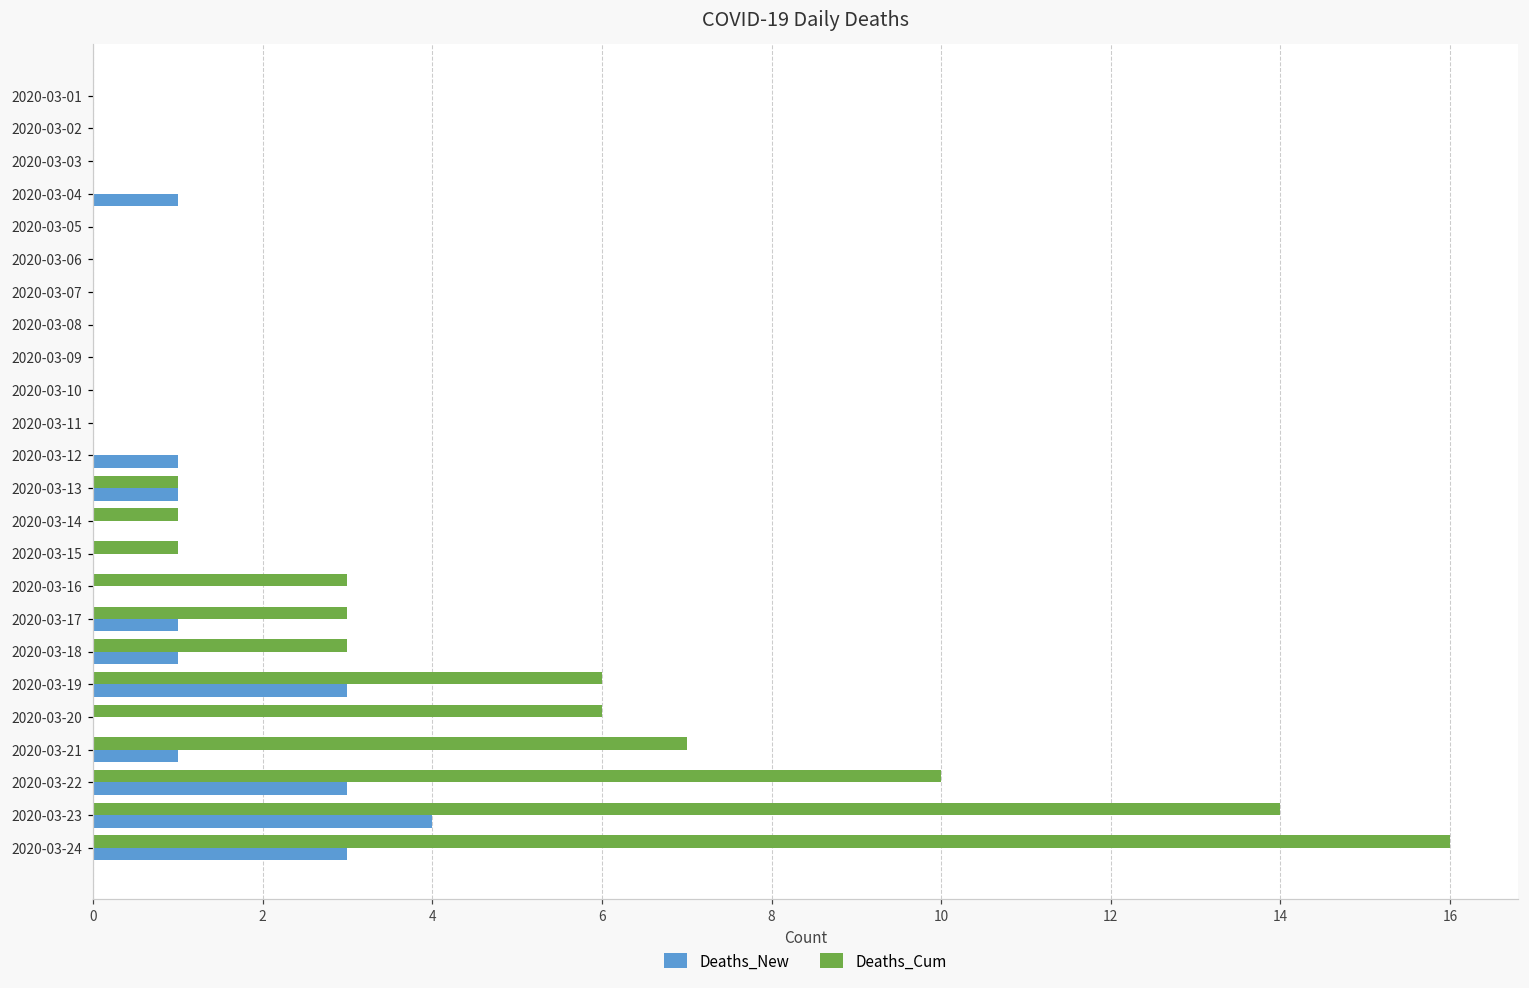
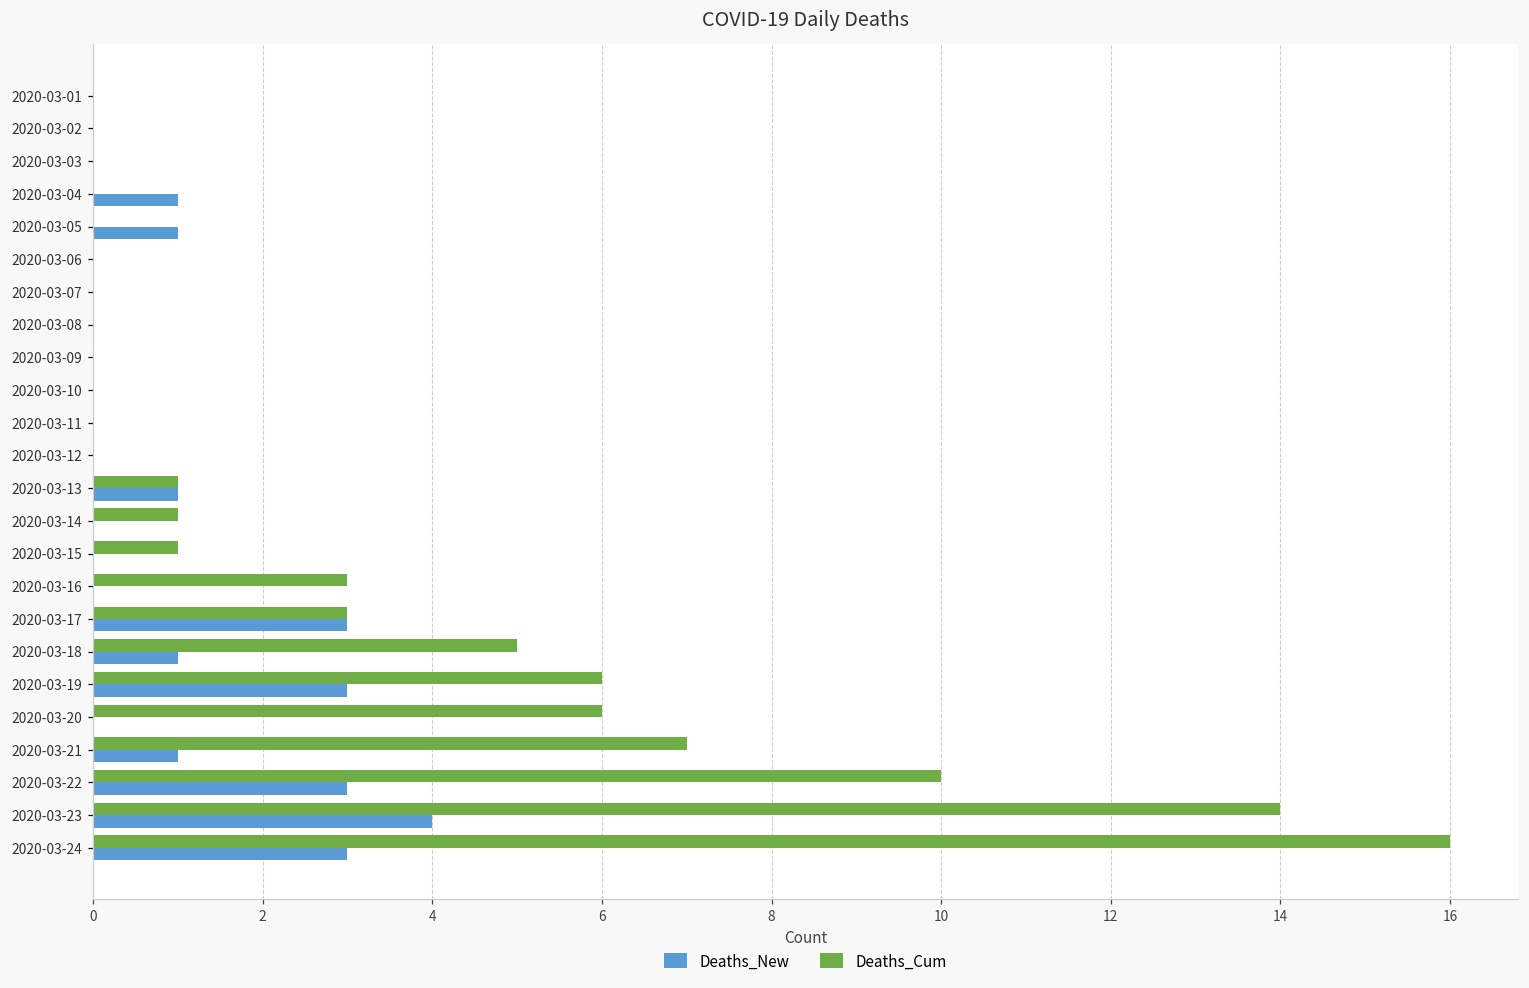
  {
    "Deaths_New": {
      "2020-03-01": 0,
      "2020-03-02": 0,
      "2020-03-03": 0,
      "2020-03-04": 1,
-     "2020-03-05": 0,
+     "2020-03-05": 1,
      "2020-03-06": 0,
      "2020-03-07": 0,
      "2020-03-08": 0,
      "2020-03-09": 0,
      "2020-03-10": 0,
      "2020-03-11": 0,
-     "2020-03-12": 1,
+     "2020-03-12": 0,
      "2020-03-13": 1,
      "2020-03-14": 0,
      "2020-03-15": 0,
      "2020-03-16": 0,
-     "2020-03-17": 1,
+     "2020-03-17": 3,
      "2020-03-18": 1,
      "2020-03-19": 3,
      "2020-03-20": 0,
      "2020-03-21": 1,
      "2020-03-22": 3,
      "2020-03-23": 4,
      "2020-03-24": 3
    },
    "Deaths_Cum": {
      "2020-03-01": 0,
      "2020-03-02": 0,
      "2020-03-03": 0,
      "2020-03-04": 0,
      "2020-03-05": 0,
      "2020-03-06": 0,
      "2020-03-07": 0,
      "2020-03-08": 0,
      "2020-03-09": 0,
      "2020-03-10": 0,
      "2020-03-11": 0,
      "2020-03-12": 0,
      "2020-03-13": 1,
      "2020-03-14": 1,
      "2020-03-15": 1,
      "2020-03-16": 3,
      "2020-03-17": 3,
-     "2020-03-18": 3,
+     "2020-03-18": 5,
      "2020-03-19": 6,
      "2020-03-20": 6,
      "2020-03-21": 7,
      "2020-03-22": 10,
      "2020-03-23": 14,
      "2020-03-24": 16
    }
  }
